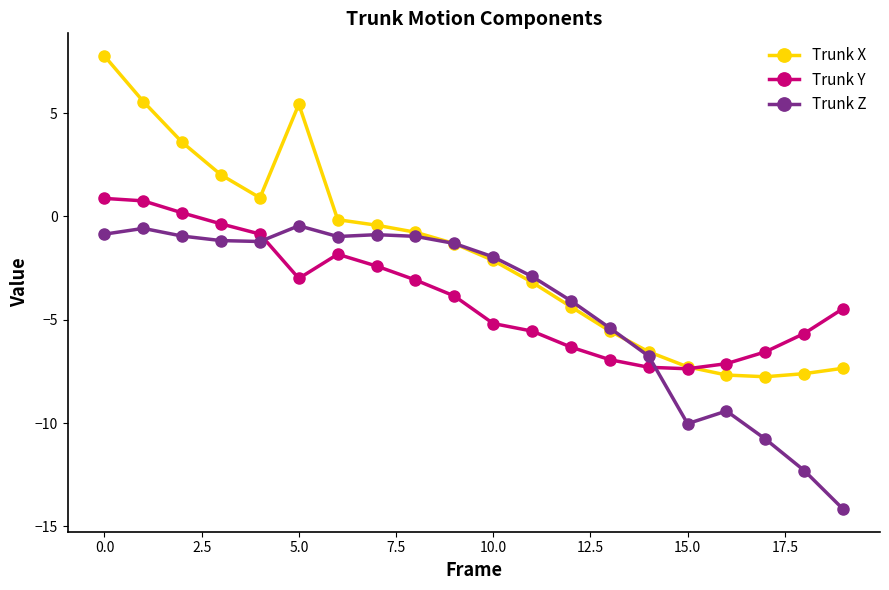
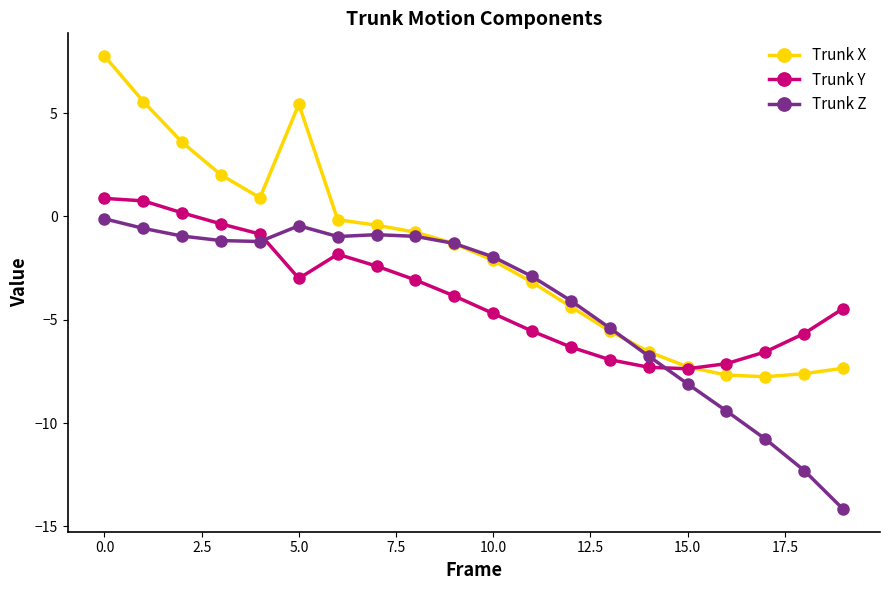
  {
    "Trunk X": {
      "0.0": 7.8,
      "5.0": 5.4,
      "10.0": -2.1
    },
    "Trunk Y": {
      "0.0": 0.9,
      "5.0": -3.0,
-     "10.0": -5.2
+     "10.0": -4.7
    },
    "Trunk Z": {
-     "0.0": -0.9,
+     "0.0": -0.1,
      "5.0": -0.5,
      "10.0": -2.0,
-     "15.0": -10.0
+     "15.0": -8.1
    }
  }
